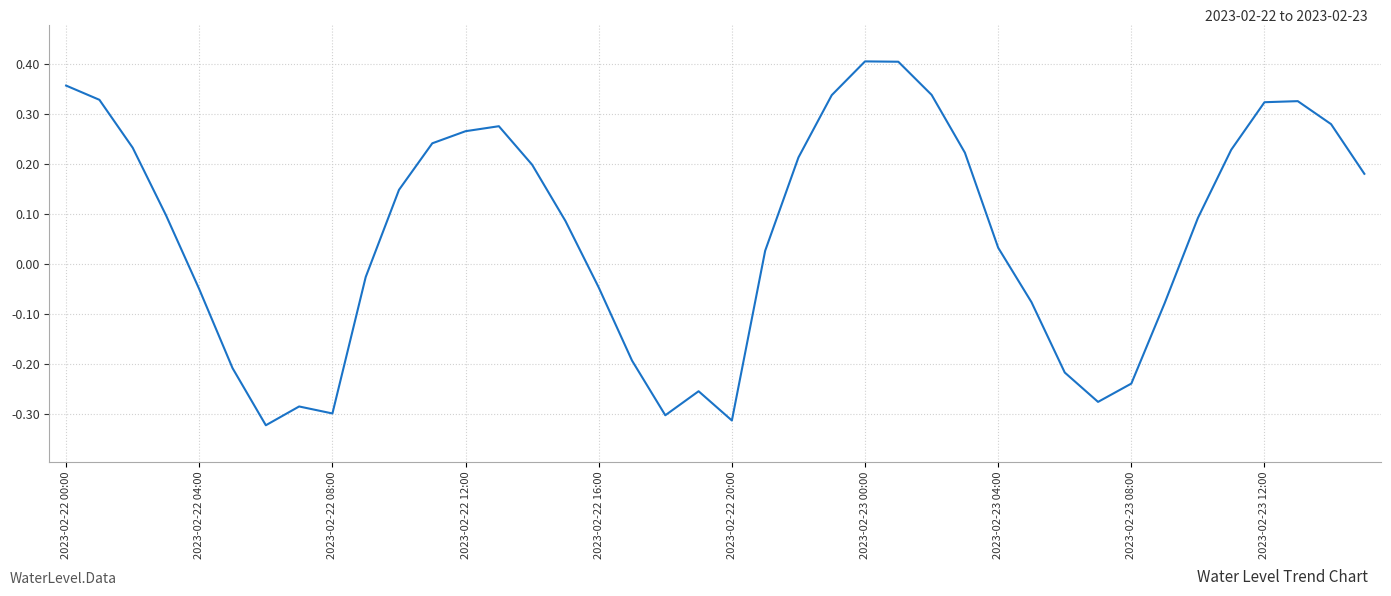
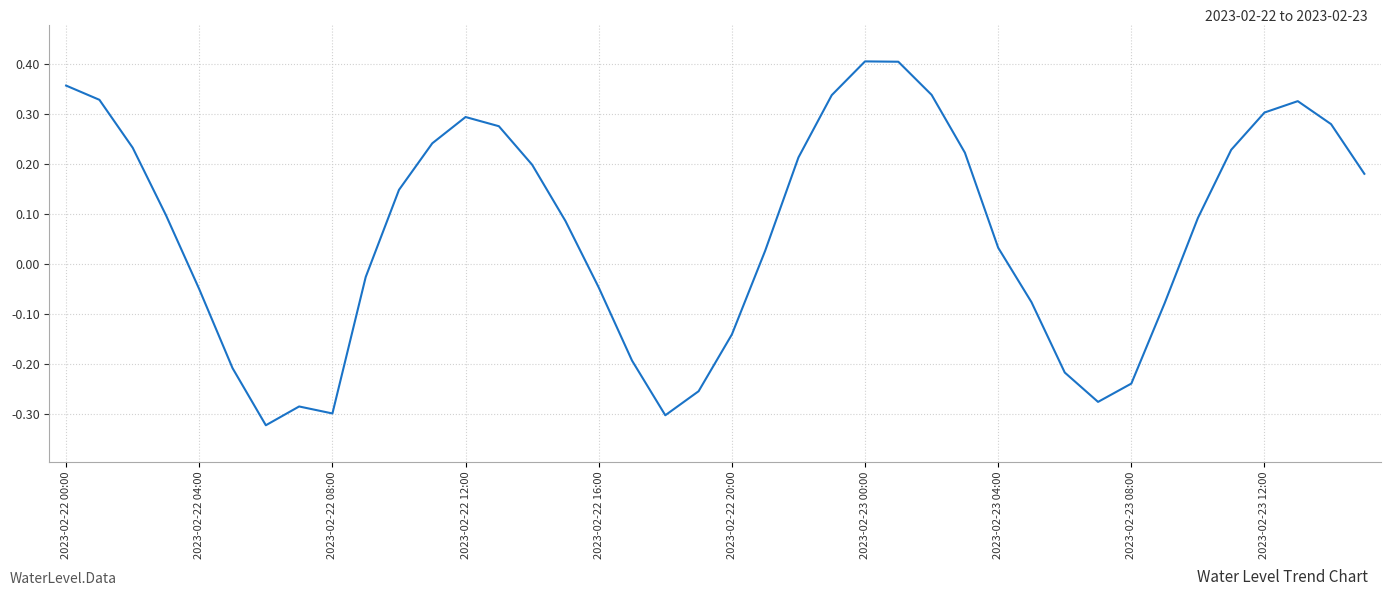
  {
    "2023-02-22 00:00": 0.36,
    "2023-02-22 04:00": -0.05,
    "2023-02-22 08:00": -0.30,
-   "2023-02-22 12:00": 0.27,
+   "2023-02-22 12:00": 0.29,
    "2023-02-22 16:00": -0.05,
-   "2023-02-22 20:00": -0.31,
+   "2023-02-22 20:00": -0.14,
    "2023-02-23 00:00": 0.41,
    "2023-02-23 04:00": 0.03,
    "2023-02-23 08:00": -0.24,
-   "2023-02-23 12:00": 0.32
+   "2023-02-23 12:00": 0.30
  }
